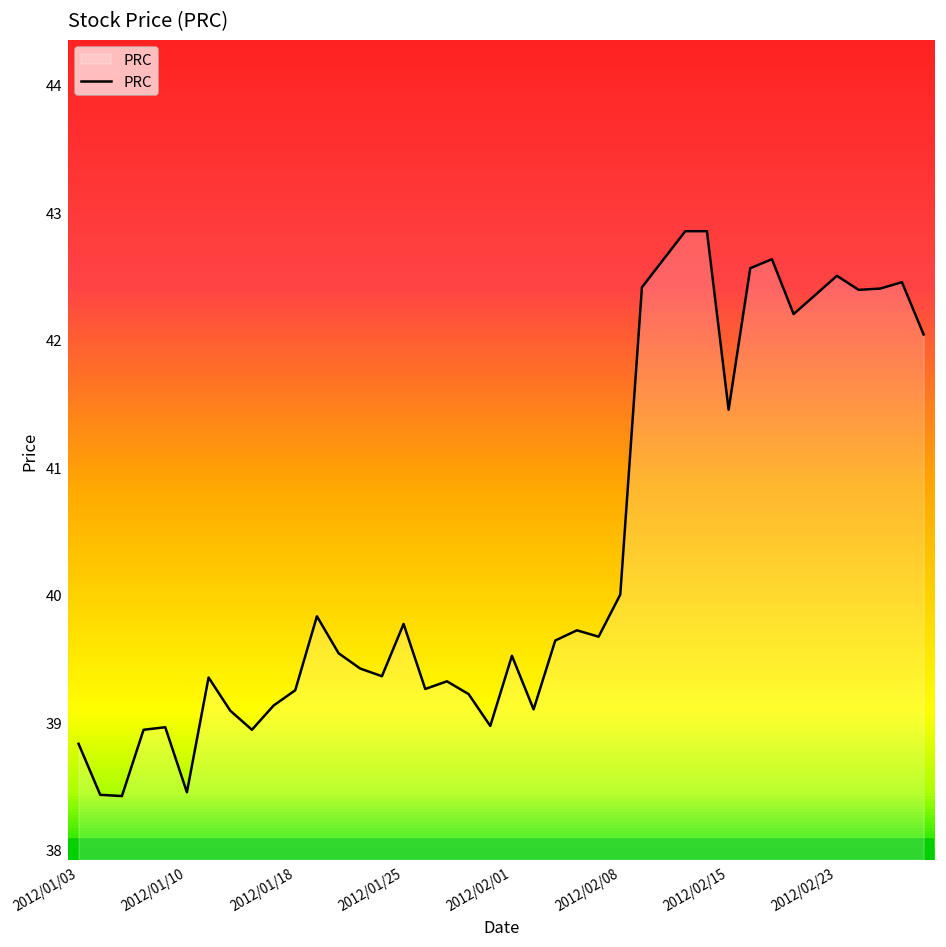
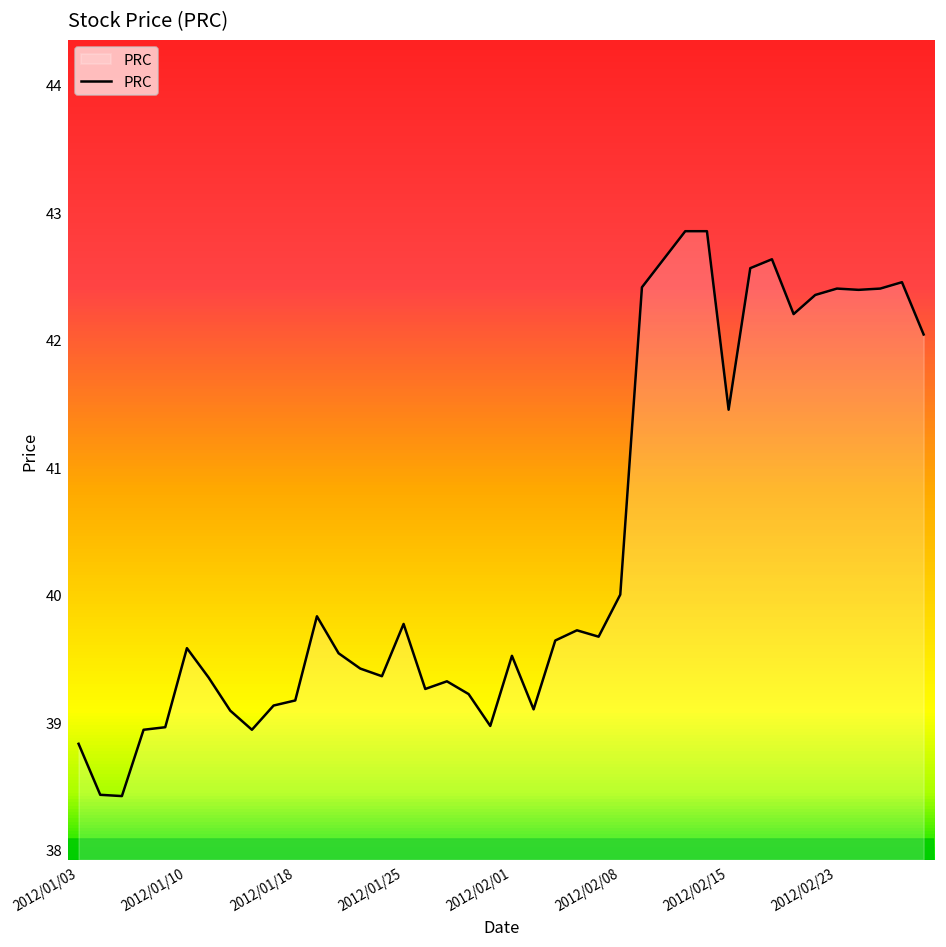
  {
    "2012/01/03": 38.83,
-   "2012/01/10": 38.45,
-   "2012/01/18": 39.25,
+   "2012/01/10": 39.58,
+   "2012/01/18": 39.17,
    "2012/01/25": 39.77,
    "2012/02/01": 39.52,
    "2012/02/08": 40.00,
    "2012/02/15": 41.45,
-   "2012/02/23": 42.5
+   "2012/02/23": 42.4
  }
